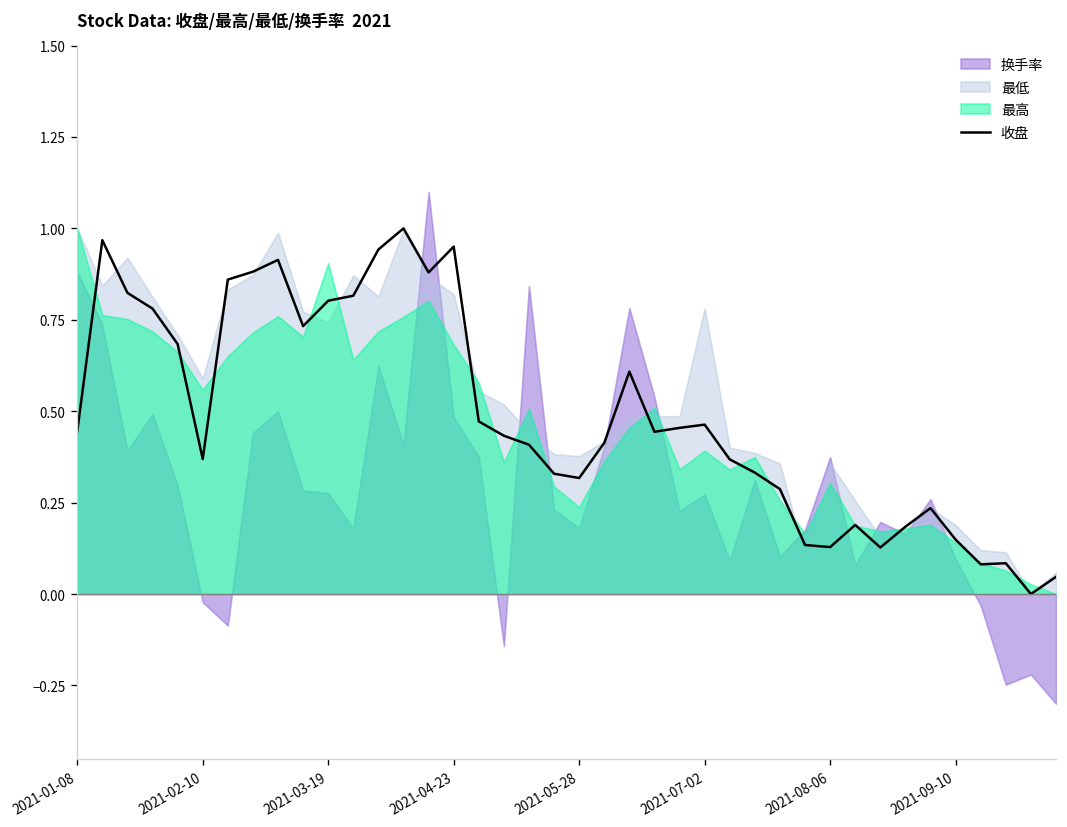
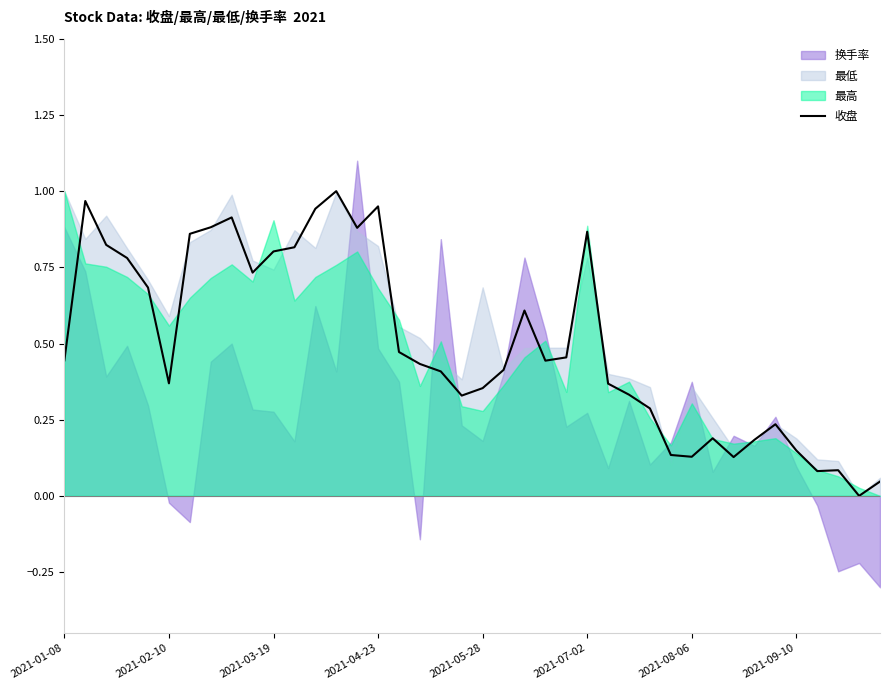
  {
    "收盘": {
      "2021-01-08": 0.44,
      "2021-02-10": 0.37,
      "2021-03-19": 0.80,
      "2021-04-23": 0.95,
-     "2021-05-28": 0.32,
-     "2021-07-02": 0.46,
+     "2021-05-28": 0.35,
+     "2021-07-02": 0.87,
      "2021-08-06": 0.13,
      "2021-09-10": 0.15
    },
    "换手率": {
      "2021-01-08": 0.88,
      "2021-03-19": 0.28,
      "2021-04-23": 0.48,
      "2021-05-28": 0.18,
      "2021-07-02": 0.27,
      "2021-08-06": 0.37,
      "2021-09-10": 0.10
    },
    "最低": {
      "2021-02-10": 0.59,
      "2021-03-19": 0.74,
      "2021-04-23": 0.82,
-     "2021-05-28": 0.38,
+     "2021-05-28": 0.68,
      "2021-07-02": 0.78,
      "2021-08-06": 0.36,
      "2021-09-10": 0.19
    },
    "最高": {
      "2021-02-10": 0.56,
      "2021-03-19": 0.90,
      "2021-04-23": 0.68,
-     "2021-05-28": 0.24,
-     "2021-07-02": 0.39,
+     "2021-05-28": 0.28,
+     "2021-07-02": 0.89,
      "2021-08-06": 0.30,
      "2021-09-10": 0.14
    }
  }
